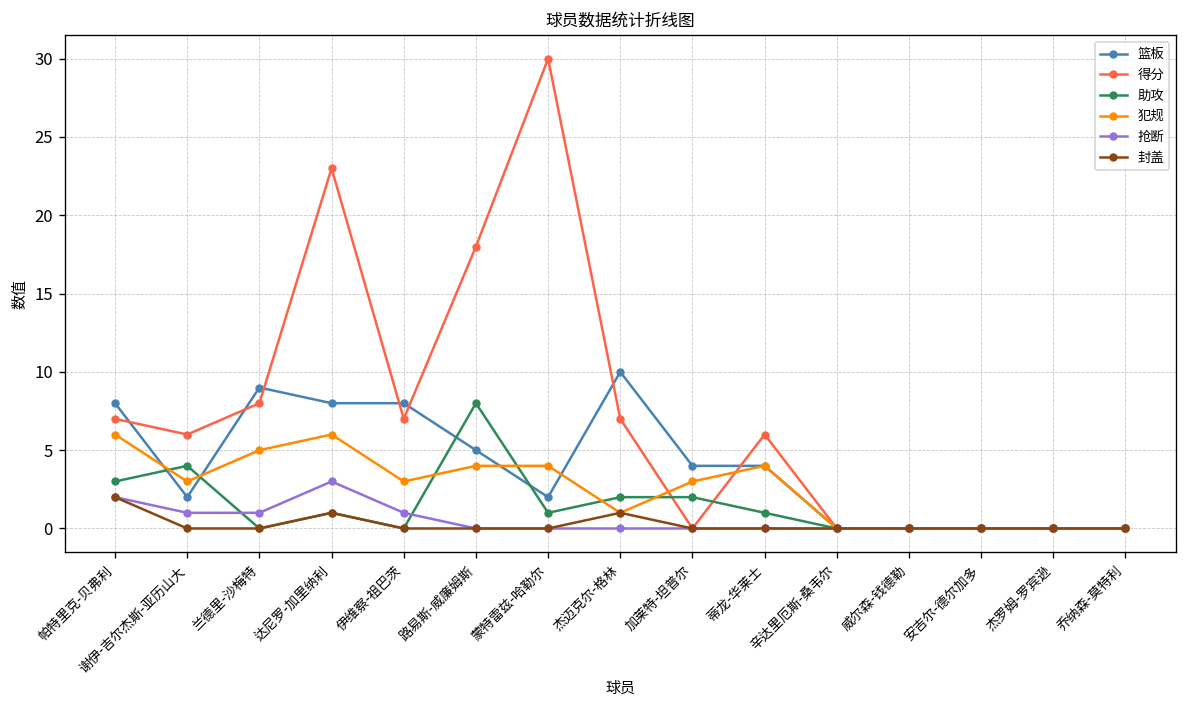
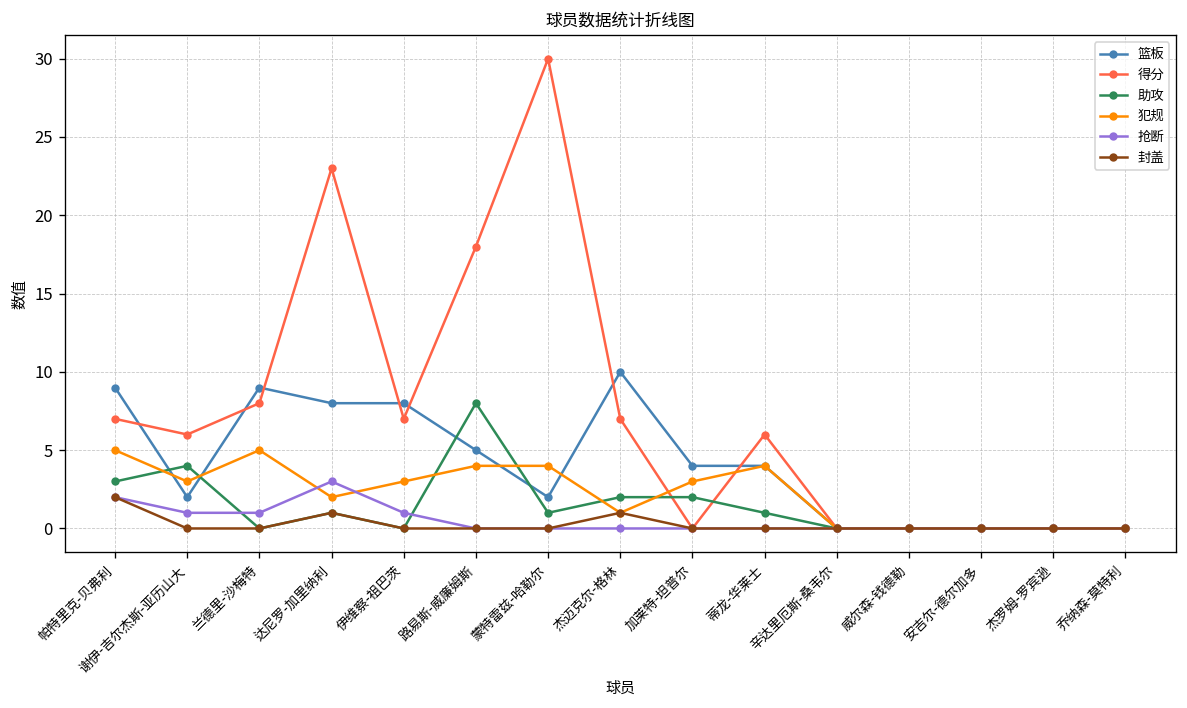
  {
    "篮板": {
-     "帕特里克-贝弗利": 8,
+     "帕特里克-贝弗利": 9,
      "谢伊-吉尔杰斯-亚历山大": 2,
      "兰德里-沙梅特": 9,
      "达尼罗-加里纳利": 8,
      "伊维察-祖巴茨": 8,
      "路易斯-威廉姆斯": 5,
      "蒙特雷兹-哈勒尔": 2,
      "杰迈克尔-格林": 10,
      "加莱特-坦普尔": 4
    },
    "得分": {
      "帕特里克-贝弗利": 7,
      "谢伊-吉尔杰斯-亚历山大": 6,
      "兰德里-沙梅特": 8,
      "达尼罗-加里纳利": 23,
      "伊维察-祖巴茨": 7,
      "路易斯-威廉姆斯": 18,
      "蒙特雷兹-哈勒尔": 30,
      "杰迈克尔-格林": 7,
      "蒂龙-华莱士": 6
    },
    "助攻": {
      "帕特里克-贝弗利": 3,
      "谢伊-吉尔杰斯-亚历山大": 4,
      "路易斯-威廉姆斯": 8,
      "蒙特雷兹-哈勒尔": 1,
      "杰迈克尔-格林": 2,
      "加莱特-坦普尔": 2,
      "蒂龙-华莱士": 1
    },
    "犯规": {
-     "帕特里克-贝弗利": 6,
+     "帕特里克-贝弗利": 5,
      "谢伊-吉尔杰斯-亚历山大": 3,
      "兰德里-沙梅特": 5,
-     "达尼罗-加里纳利": 6,
+     "达尼罗-加里纳利": 2,
      "伊维察-祖巴茨": 3,
      "路易斯-威廉姆斯": 4,
      "蒙特雷兹-哈勒尔": 4,
      "加莱特-坦普尔": 3
    },
    "抢断": {
      "谢伊-吉尔杰斯-亚历山大": 1,
      "兰德里-沙梅特": 1,
      "达尼罗-加里纳利": 3,
      "伊维察-祖巴茨": 1,
      "杰迈克尔-格林": 0
    },
    "封盖": {
      "谢伊-吉尔杰斯-亚历山大": 0
    }
  }
